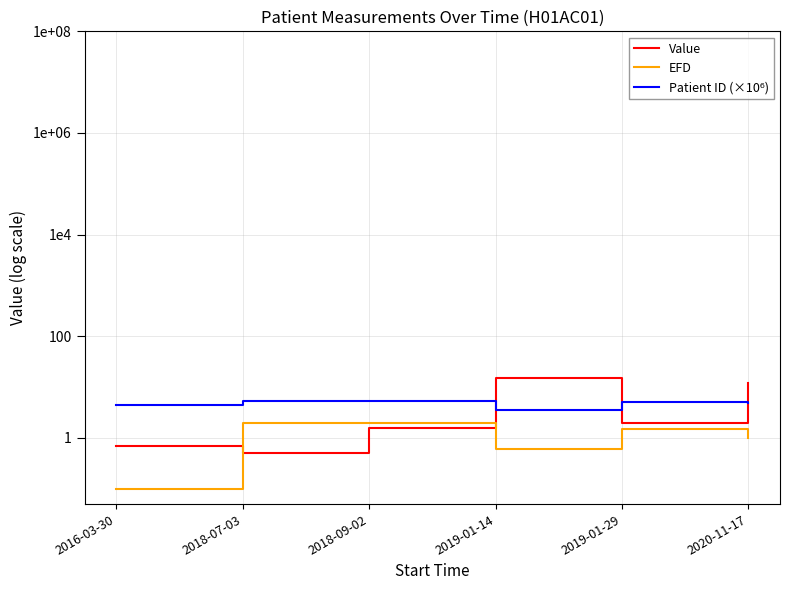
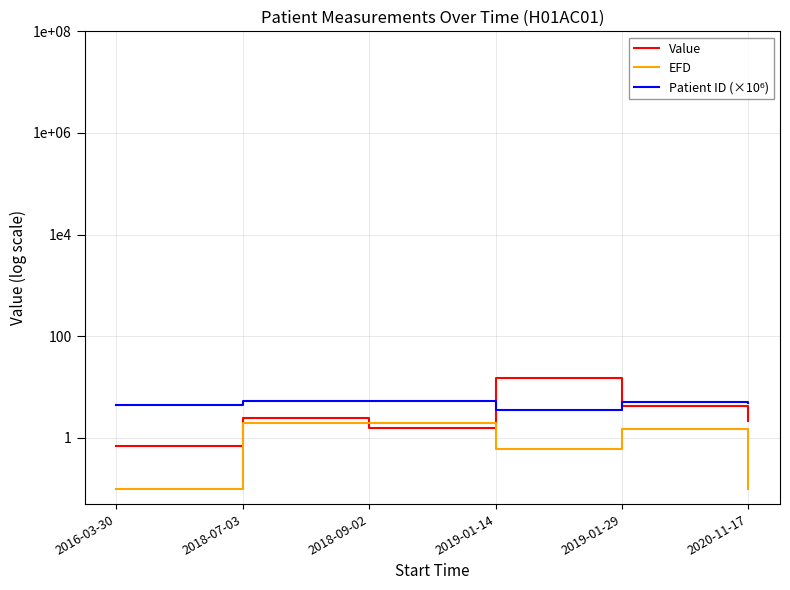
  {
    "Value": {
      "2016-03-30": 0.7,
-     "2018-07-03": 0.5,
+     "2018-07-03": 3,
      "2018-09-02": 1.5,
      "2019-01-14": 15,
-     "2019-01-29": 2.0,
-     "2020-11-17": 12
+     "2019-01-29": 4,
+     "2020-11-17": 2.2
    },
    "EFD": {
      "2016-03-30": 0.1,
      "2018-07-03": 2.0,
      "2018-09-02": 2.0,
      "2019-01-14": 0.6,
      "2019-01-29": 1.5,
-     "2020-11-17": 1.0
+     "2020-11-17": 0.1
    },
    "Patient ID (×10⁶)": {
      "2016-03-30": 4,
      "2018-07-03": 5,
      "2018-09-02": 5,
      "2019-01-14": 4,
      "2019-01-29": 5,
      "2020-11-17": 5
    }
  }
